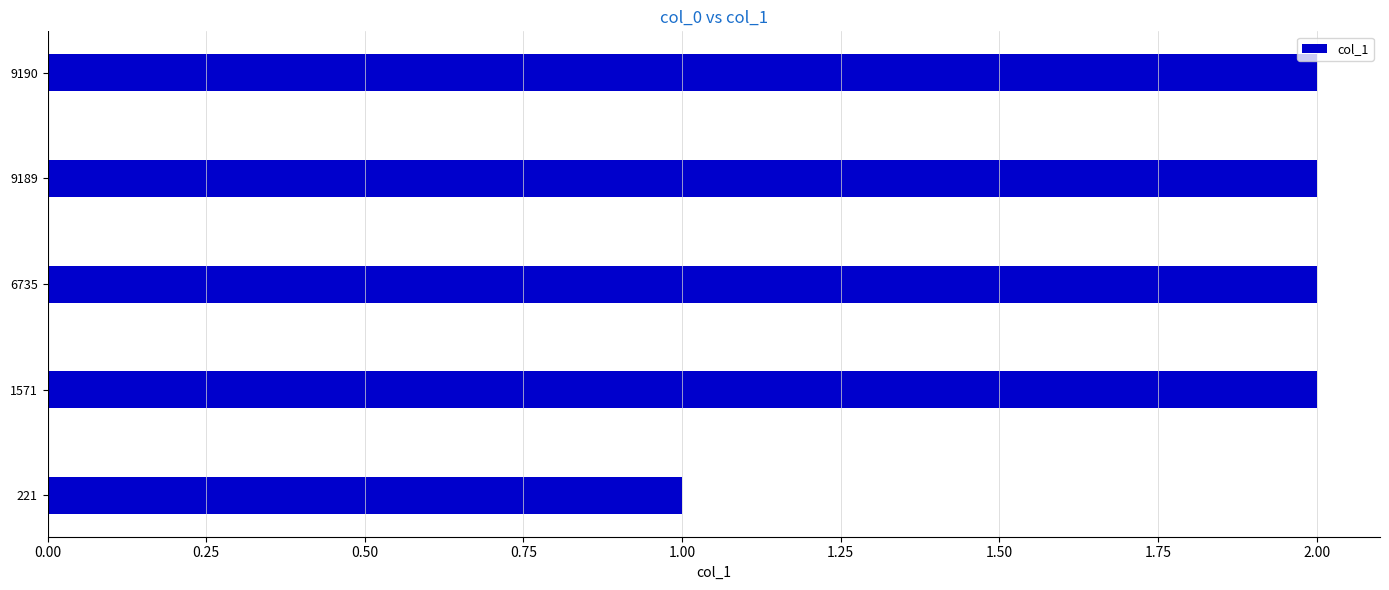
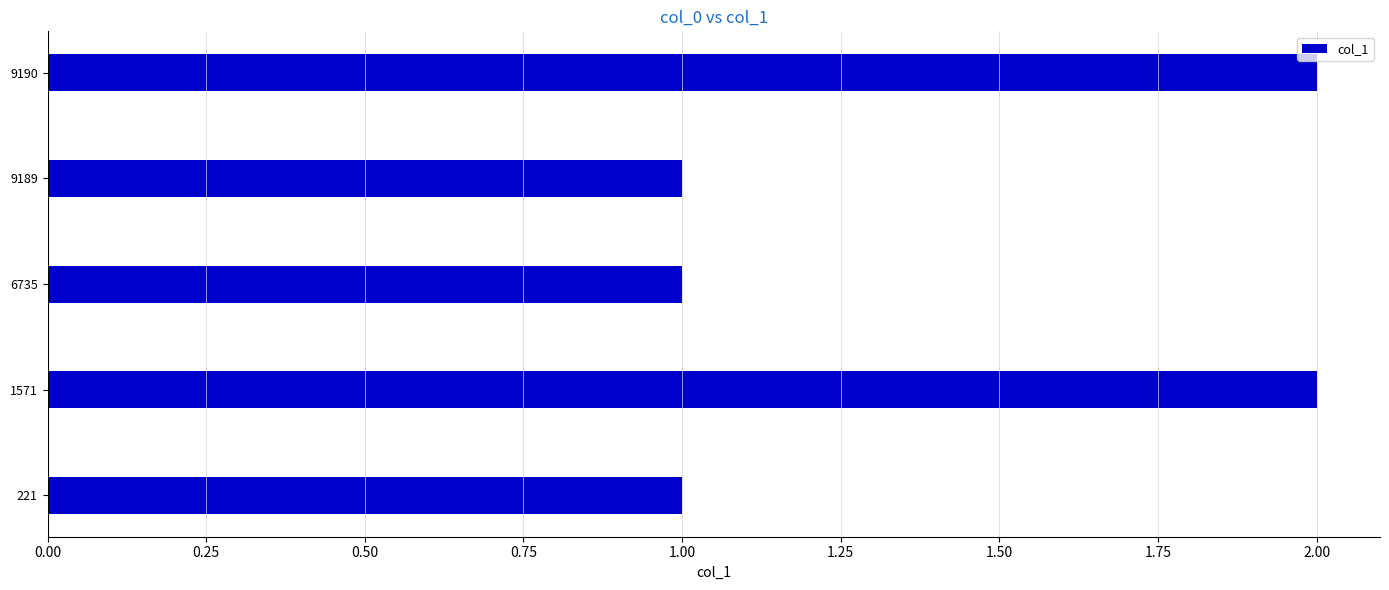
  {
    "9190": 2,
-   "9189": 2,
-   "6735": 2,
+   "9189": 1,
+   "6735": 1,
    "1571": 2,
    "221": 1
  }
